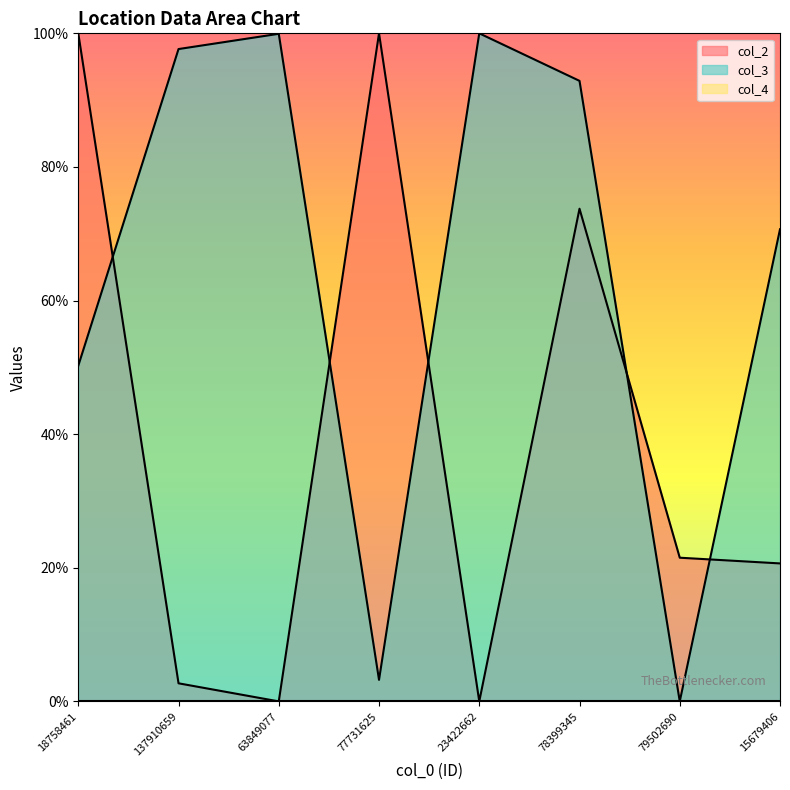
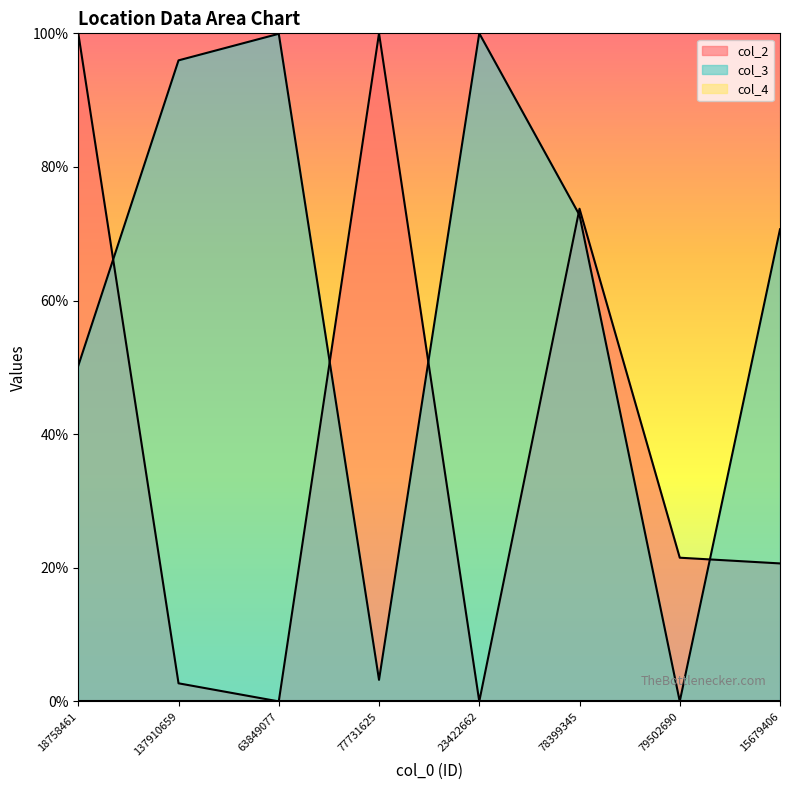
  {
    "col_2": {
      "18758461": "100%",
      "137910659": "3%",
      "77731625": "100%",
      "78399345": "74%",
      "79502690": "22%",
      "15679406": "21%"
    },
    "col_3": {
      "18758461": "50%",
-     "137910659": "98%",
+     "137910659": "96%",
      "63849077": "100%",
      "77731625": "3%",
      "23422662": "100%",
-     "78399345": "93%",
+     "78399345": "73%",
      "15679406": "71%"
    },
    "col_4": {
      "18758461": "0%",
      "137910659": "0%",
      "77731625": "0%",
      "78399345": "0%",
      "15679406": "0%"
    }
  }
